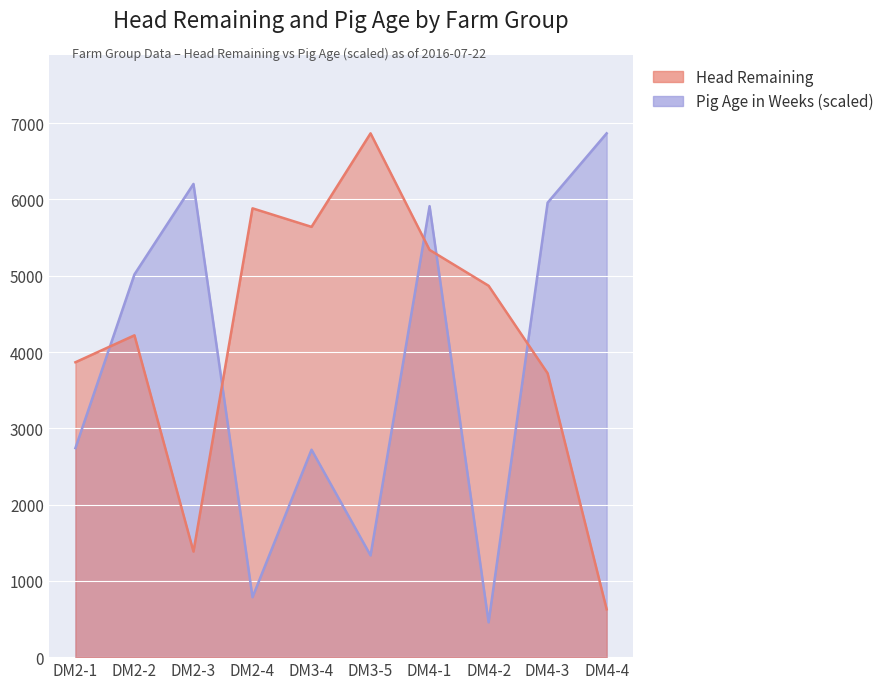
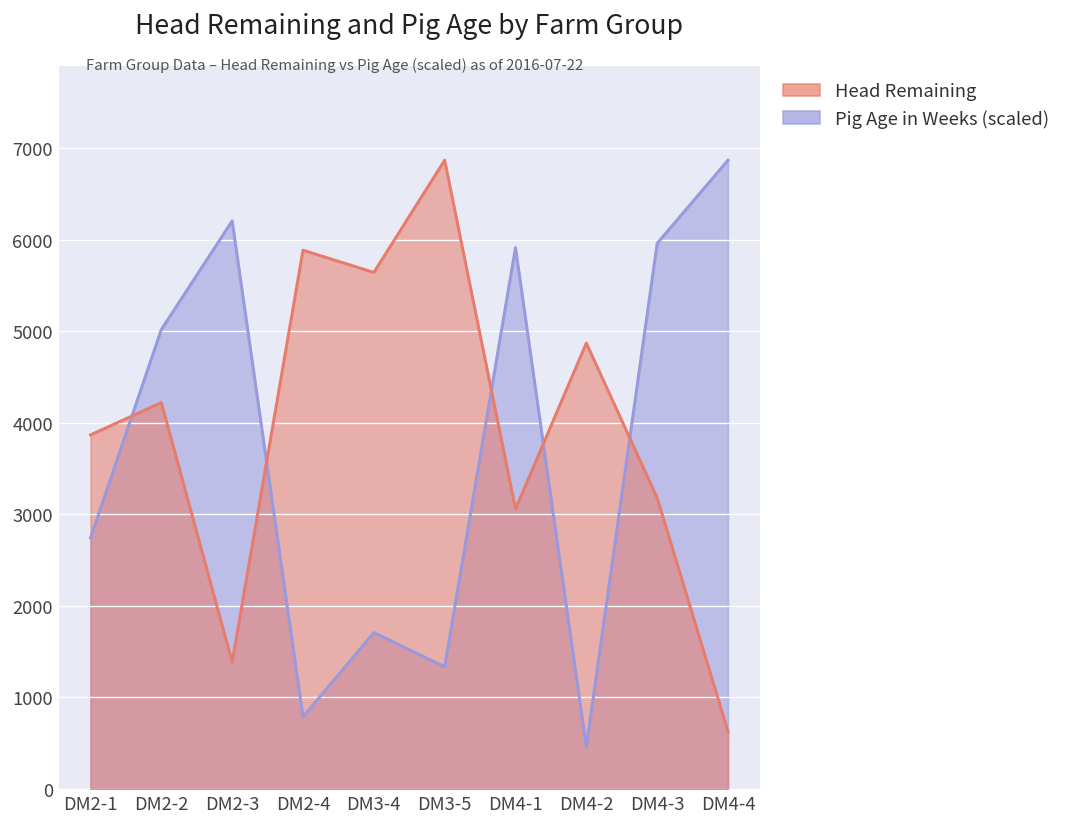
  {
    "Pig Age in Weeks (scaled)": {
      "DM2-1": 2700,
      "DM2-2": 5000,
      "DM2-3": 6200,
      "DM2-4": 800,
-     "DM3-4": 2700,
+     "DM3-4": 1700,
      "DM3-5": 1300,
      "DM4-1": 5900,
      "DM4-2": 500,
      "DM4-3": 6000,
      "DM4-4": 6900
    },
    "Head Remaining": {
      "DM2-1": 3900,
      "DM2-2": 4200,
      "DM2-3": 1400,
      "DM2-4": 5900,
      "DM3-4": 5600,
      "DM3-5": 6900,
-     "DM4-1": 5300,
+     "DM4-1": 3100,
      "DM4-2": 4900,
-     "DM4-3": 3700,
+     "DM4-3": 3200,
      "DM4-4": 600
    }
  }
